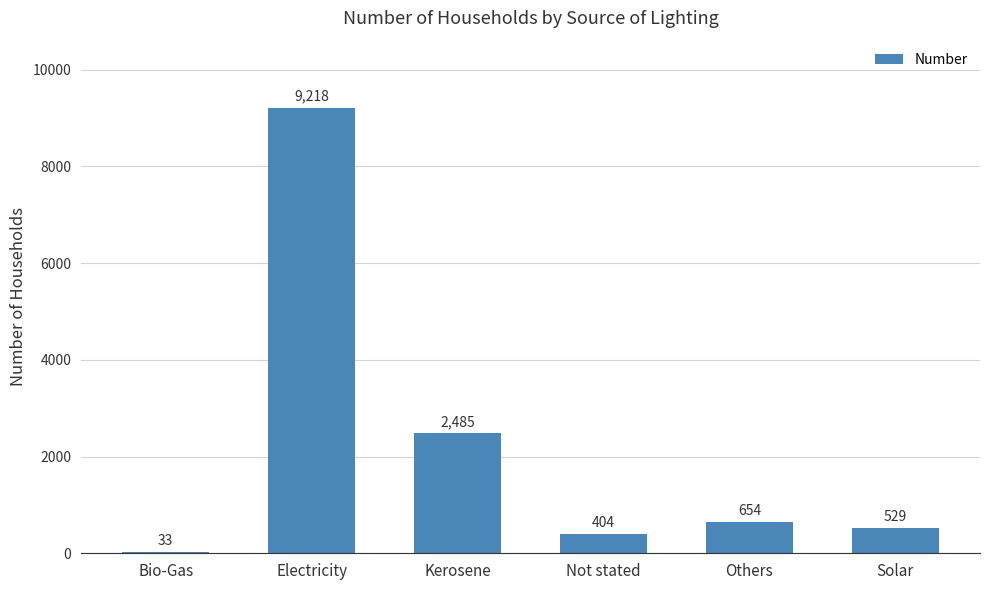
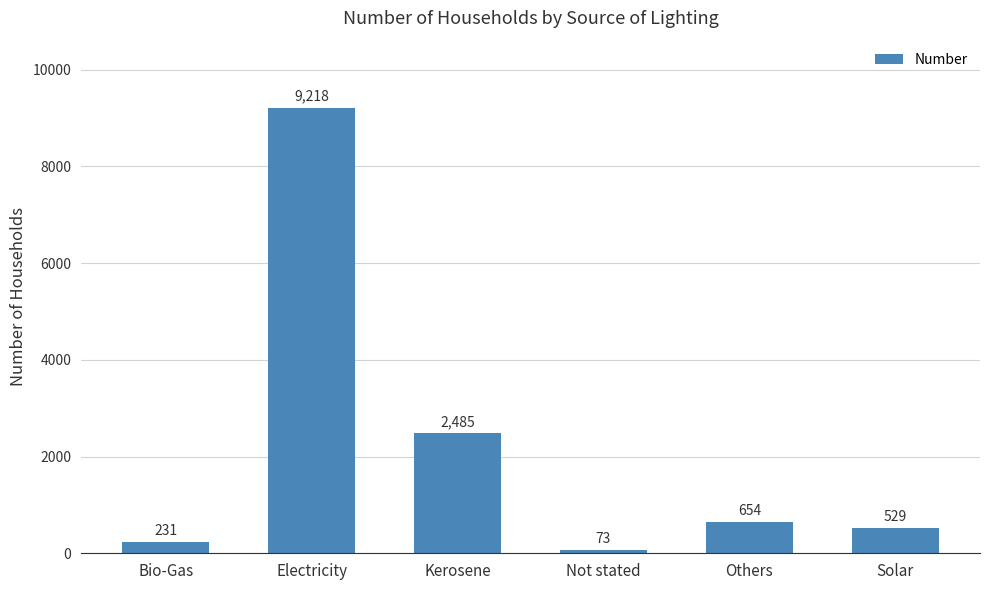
  {
-   "Bio-Gas": "33",
+   "Bio-Gas": "231",
    "Electricity": "9,218",
    "Kerosene": "2,485",
-   "Not stated": "404",
+   "Not stated": "73",
    "Others": "654",
    "Solar": "529"
  }
